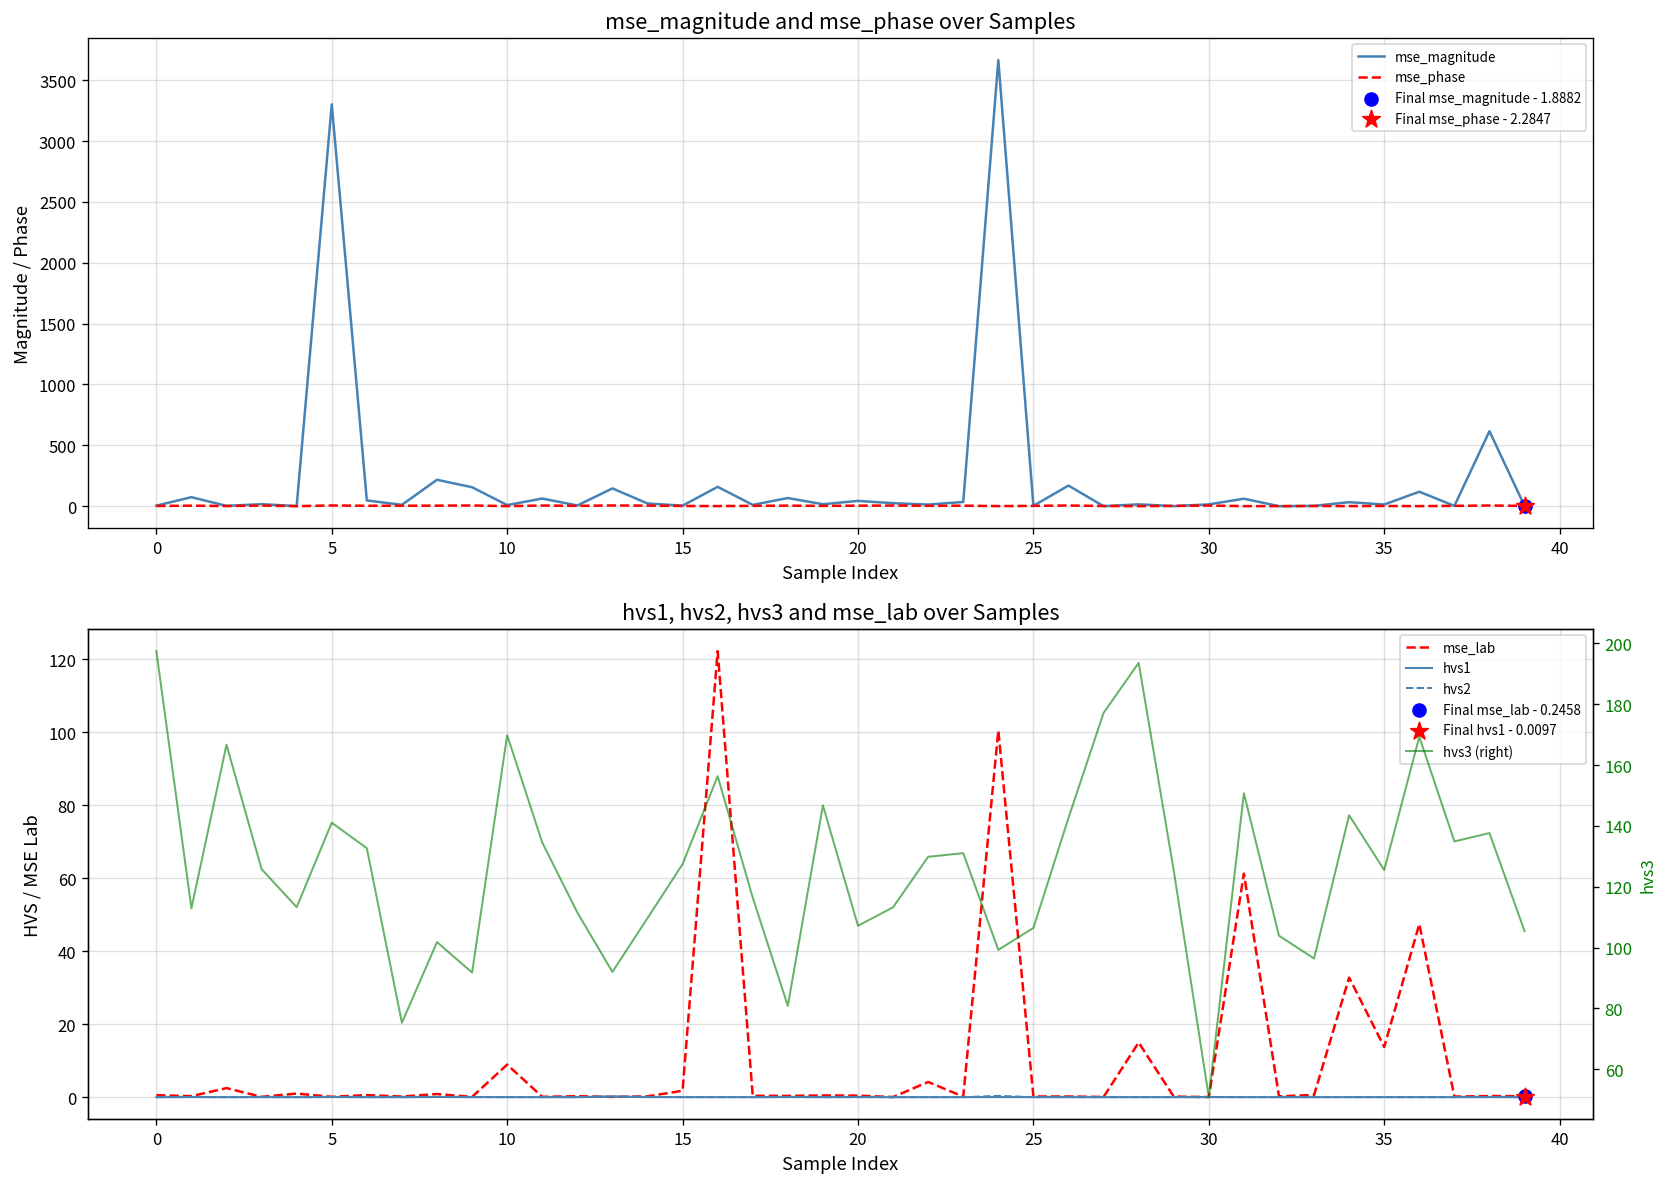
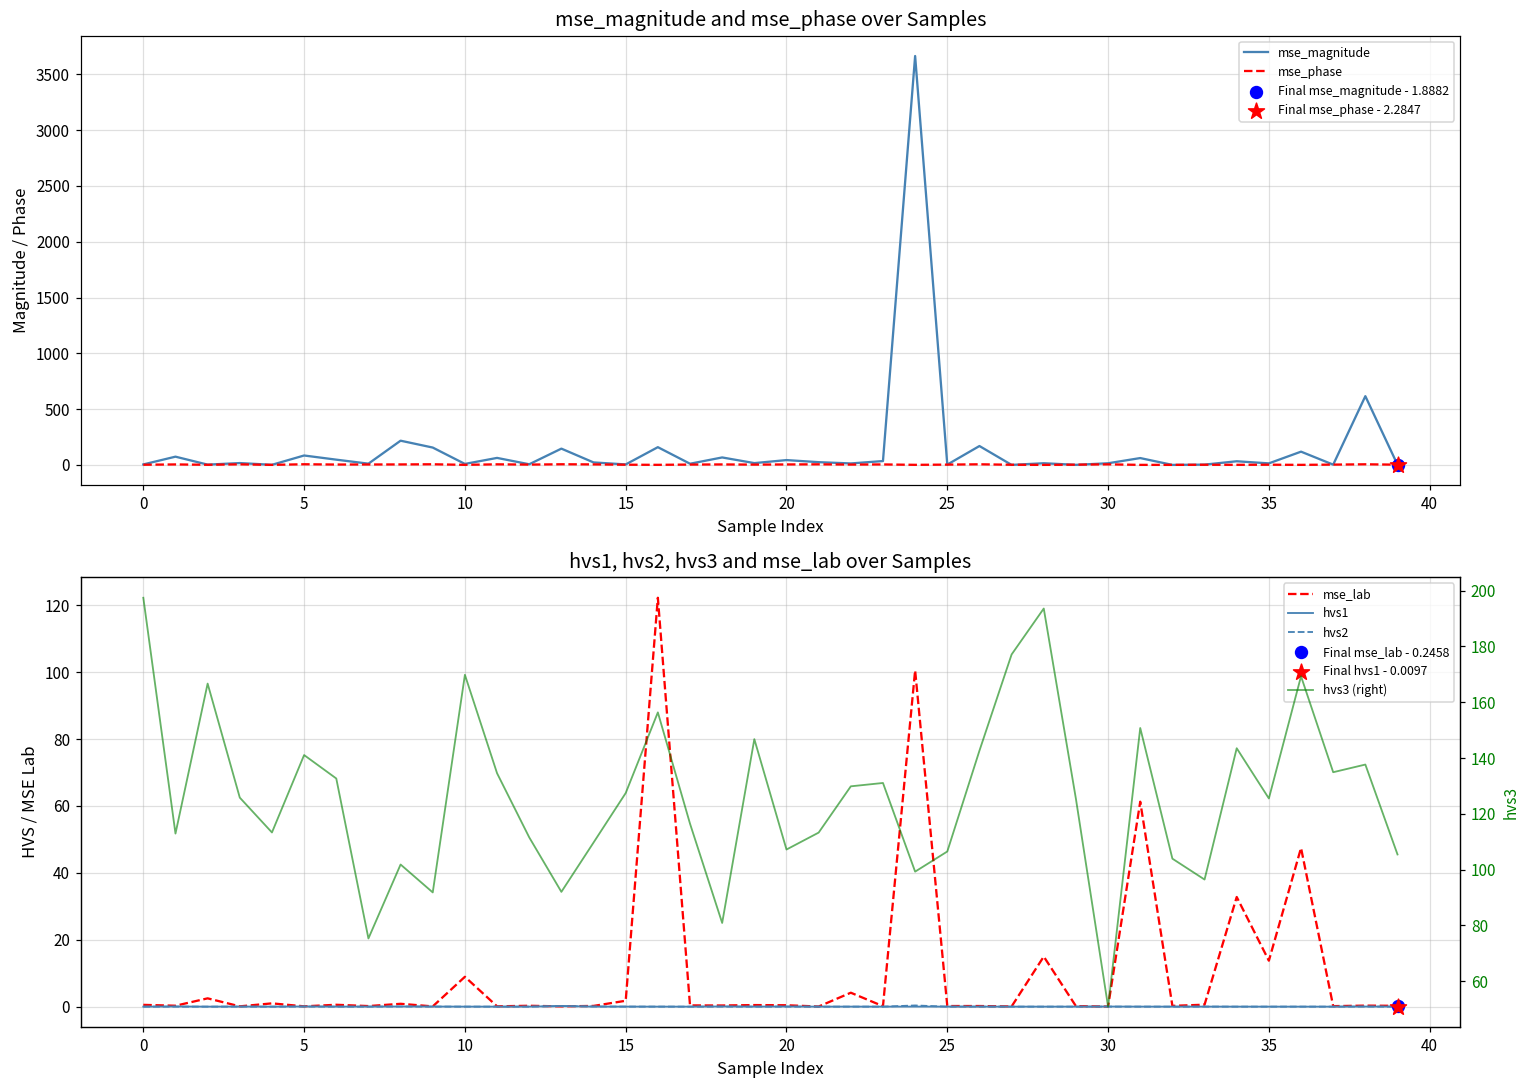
  {
    "mse_magnitude and mse_phase over Samples": {
      "mse_magnitude": {
-       "5": 3300,
+       "5": 80,
        "20": 40
      }
    }
  }
